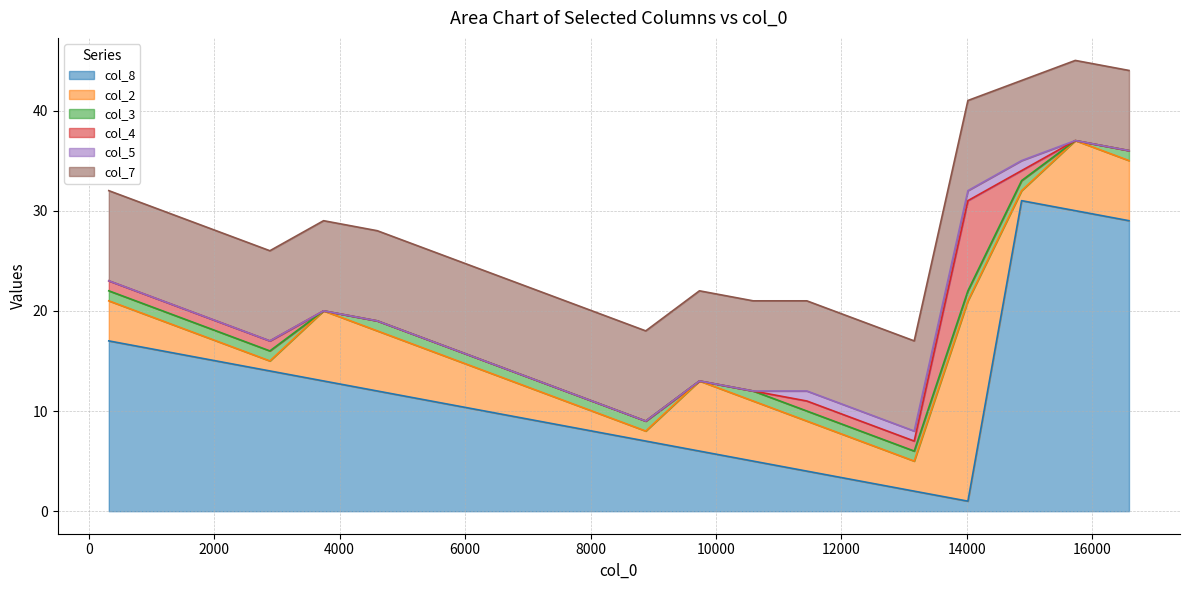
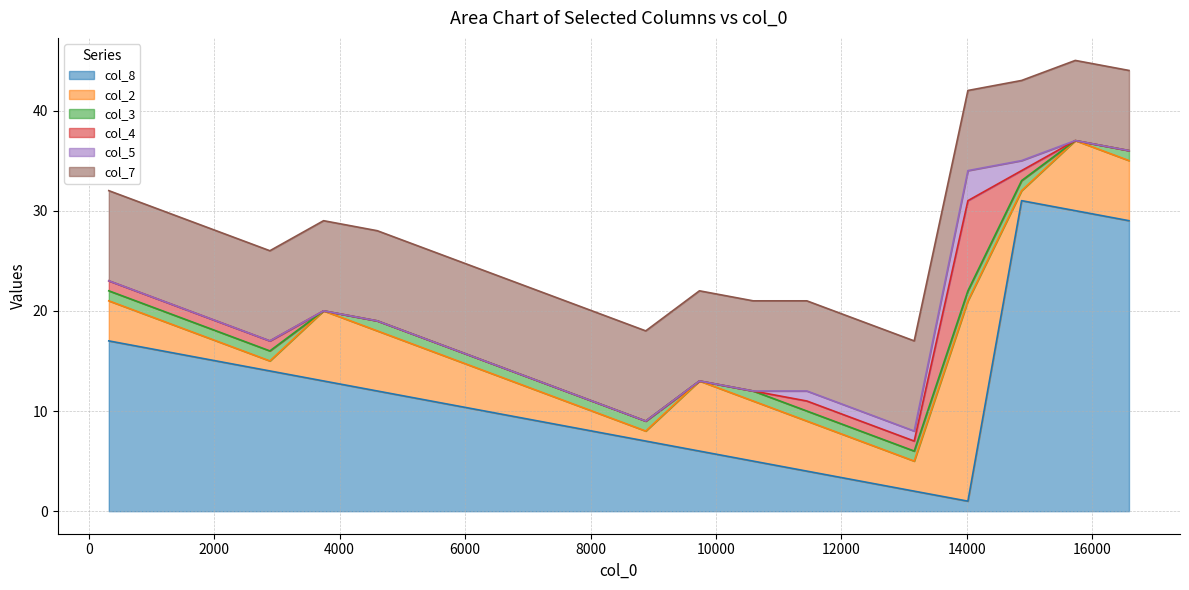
  {
    "col_8": {
      "14000": 1
    },
    "col_2": {
      "14000": 20
    },
    "col_3": {
      "14000": 1
    },
    "col_4": {
      "14000": 9
    },
    "col_5": {
-     "14000": 1
+     "14000": 3
    },
    "col_7": {
-     "14000": 9
+     "14000": 8
    }
  }
